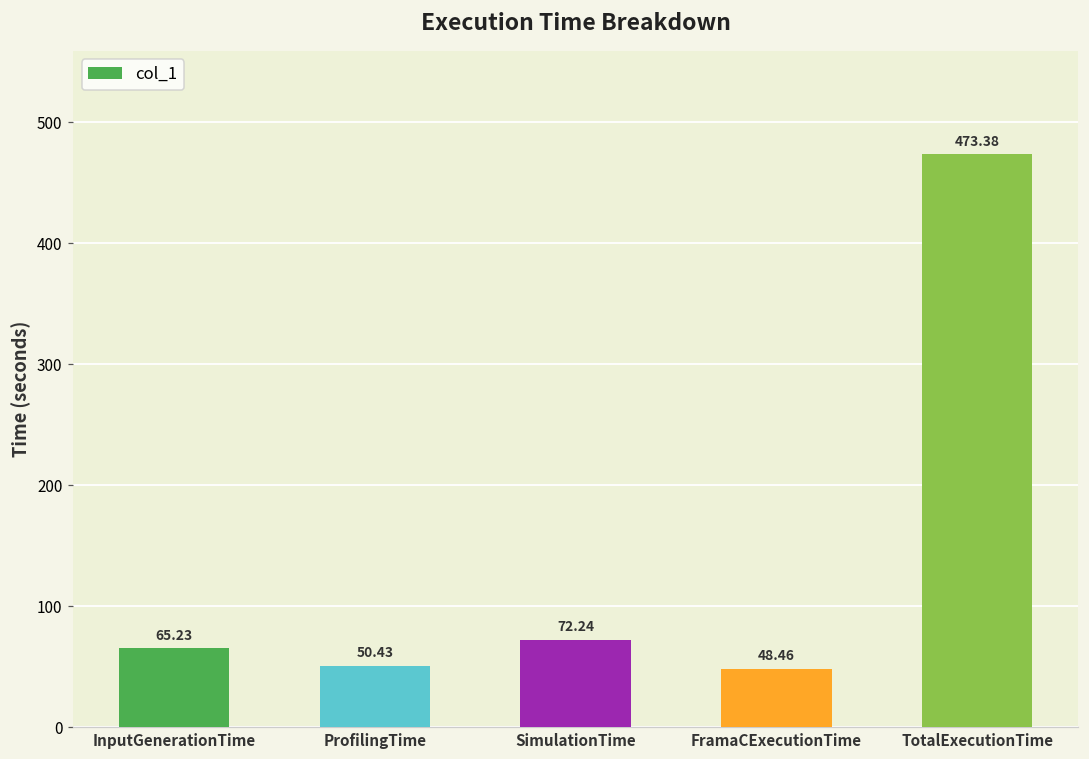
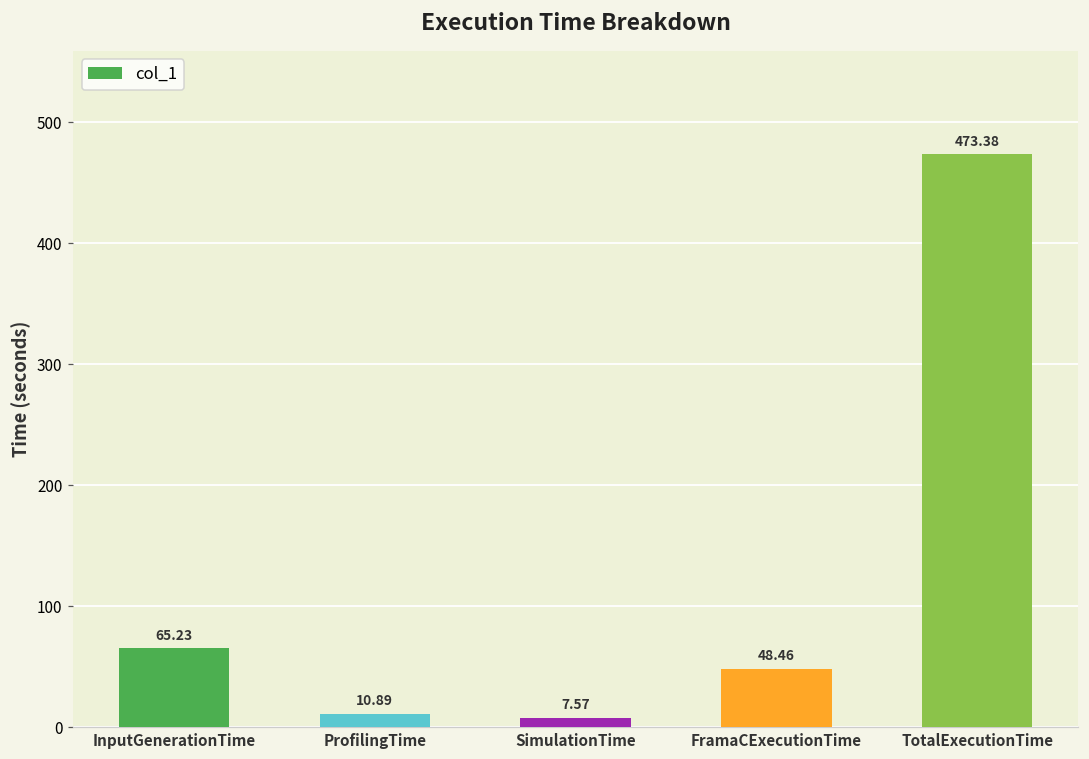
  {
    "InputGenerationTime": 65.23,
-   "ProfilingTime": 50.43,
-   "SimulationTime": 72.24,
+   "ProfilingTime": 10.89,
+   "SimulationTime": 7.57,
    "FramaCExecutionTime": 48.46,
    "TotalExecutionTime": 473.38
  }
